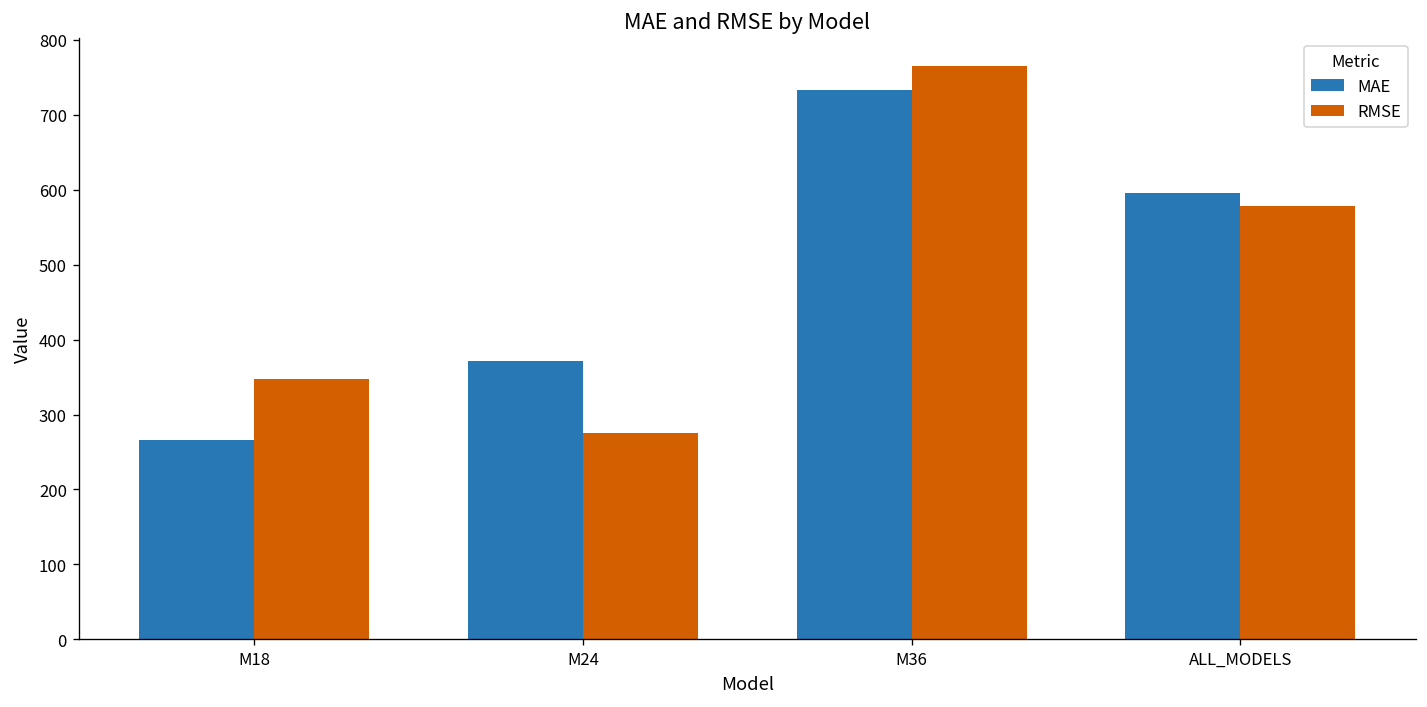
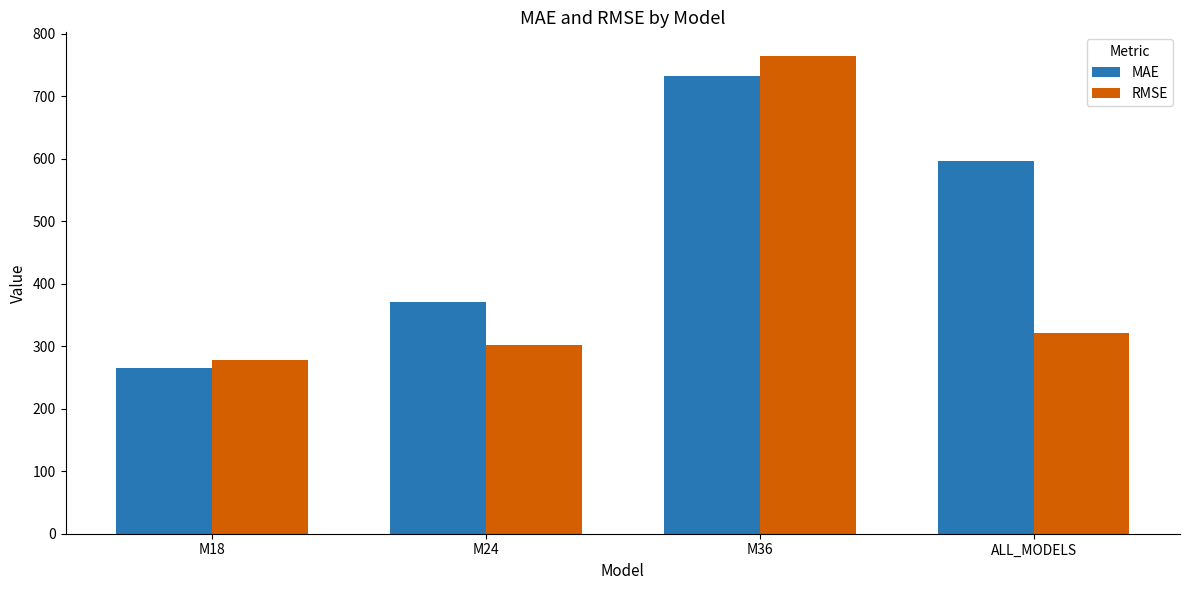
  {
    "MAE": {
      "M18": 270,
      "M24": 370,
      "M36": 730,
      "ALL_MODELS": 600
    },
    "RMSE": {
-     "M18": 350,
-     "M24": 280,
+     "M18": 280,
+     "M24": 300,
      "M36": 760,
-     "ALL_MODELS": 580
+     "ALL_MODELS": 320
    }
  }
